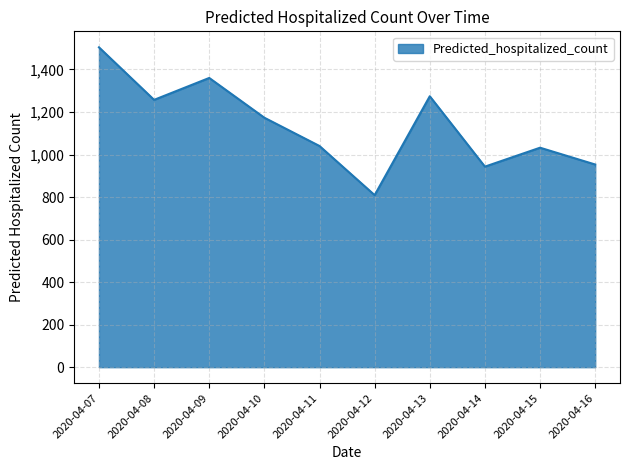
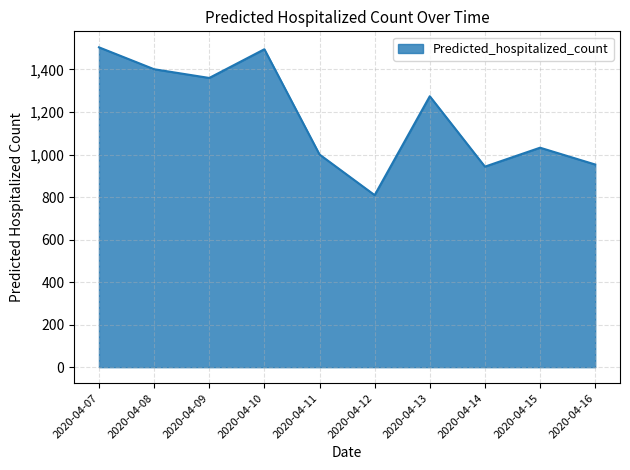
  {
    "2020-04-07": "1,500",
-   "2020-04-08": "1,260",
+   "2020-04-08": "1,400",
    "2020-04-09": "1,360",
-   "2020-04-10": "1,170",
-   "2020-04-11": "1,040",
+   "2020-04-10": "1,500",
+   "2020-04-11": "1,000",
    "2020-04-12": "810",
    "2020-04-13": "1,270",
    "2020-04-14": "940",
    "2020-04-15": "1,030",
    "2020-04-16": "950"
  }
